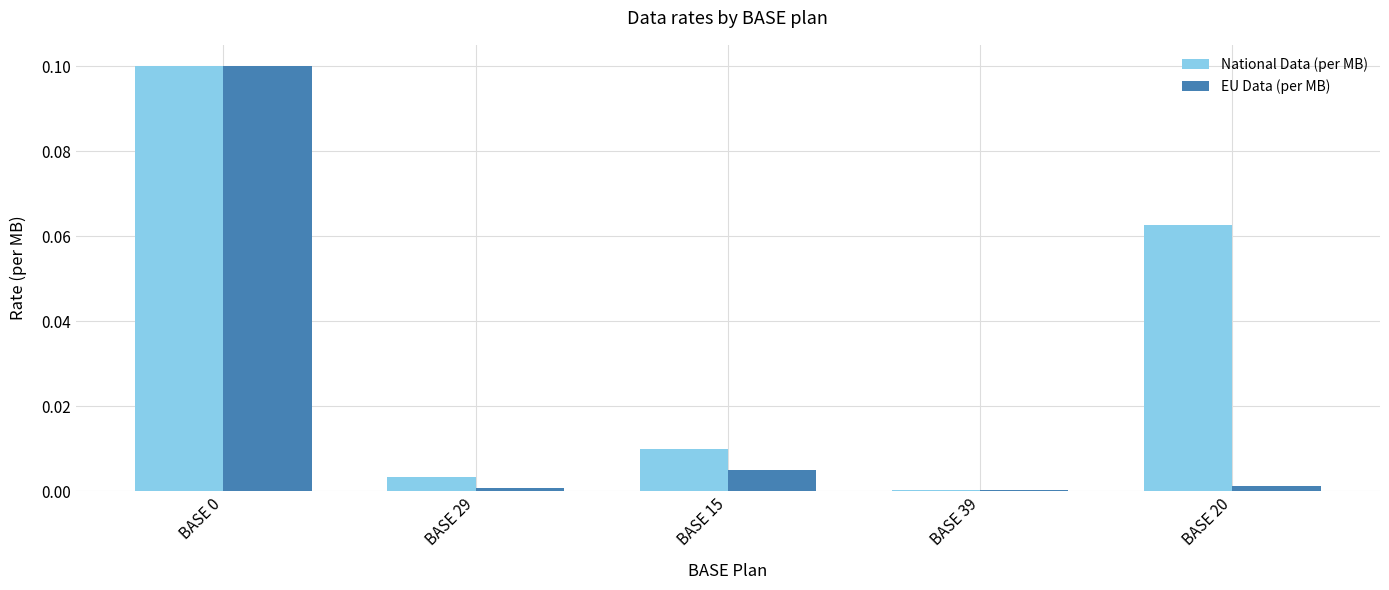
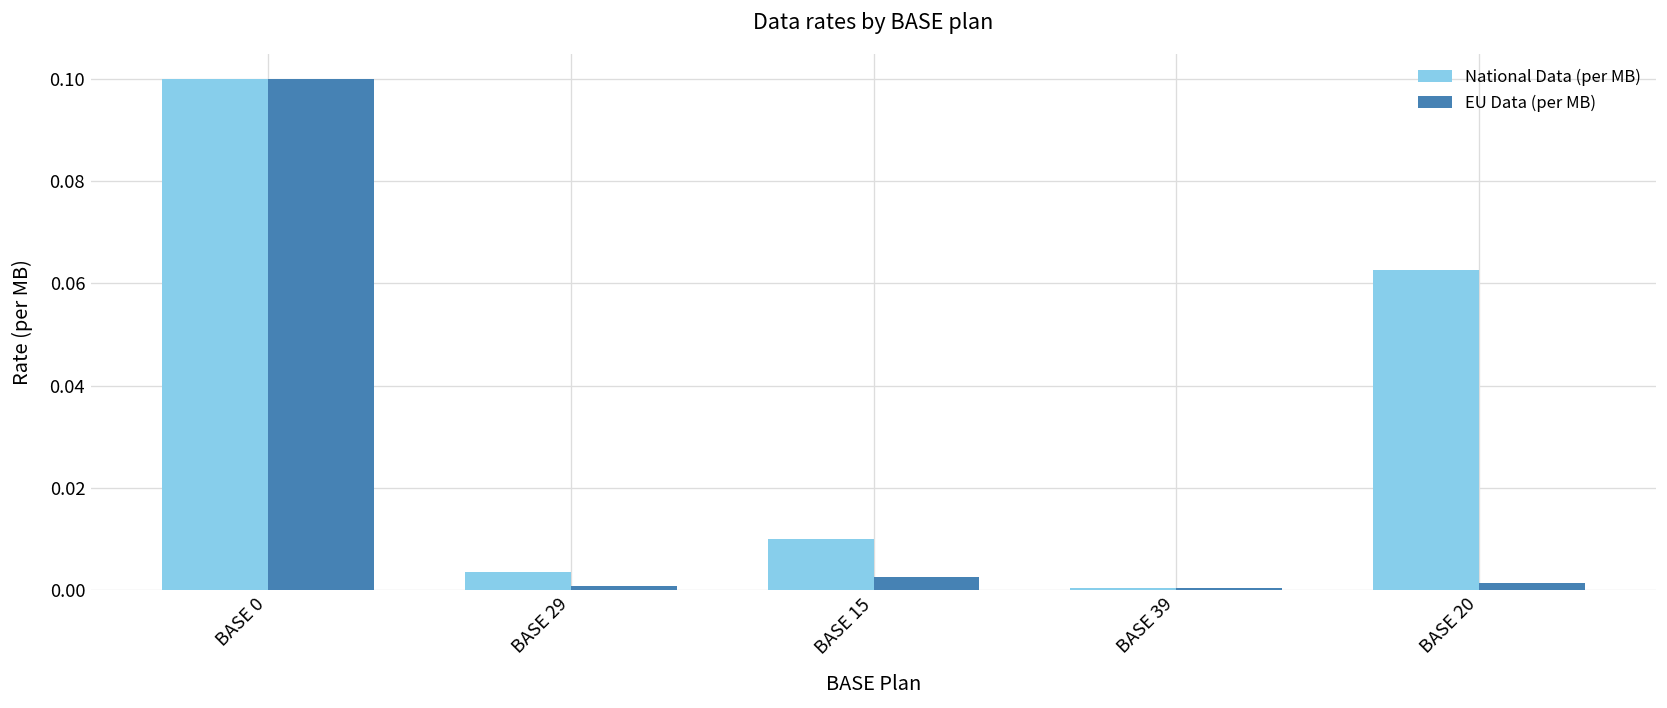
  {
    "National Data (per MB)": {
      "BASE 0": 0.100,
      "BASE 29": 0.003,
      "BASE 15": 0.010,
      "BASE 20": 0.063
    },
    "EU Data (per MB)": {
      "BASE 0": 0.100,
      "BASE 29": 0.001,
-     "BASE 15": 0.005,
+     "BASE 15": 0.002,
      "BASE 20": 0.001
    }
  }
